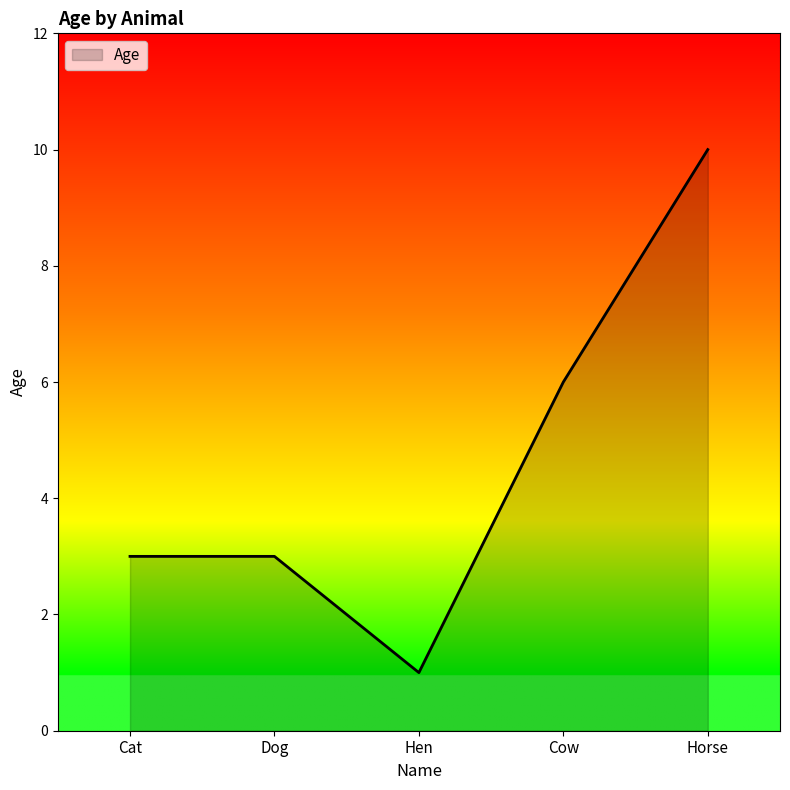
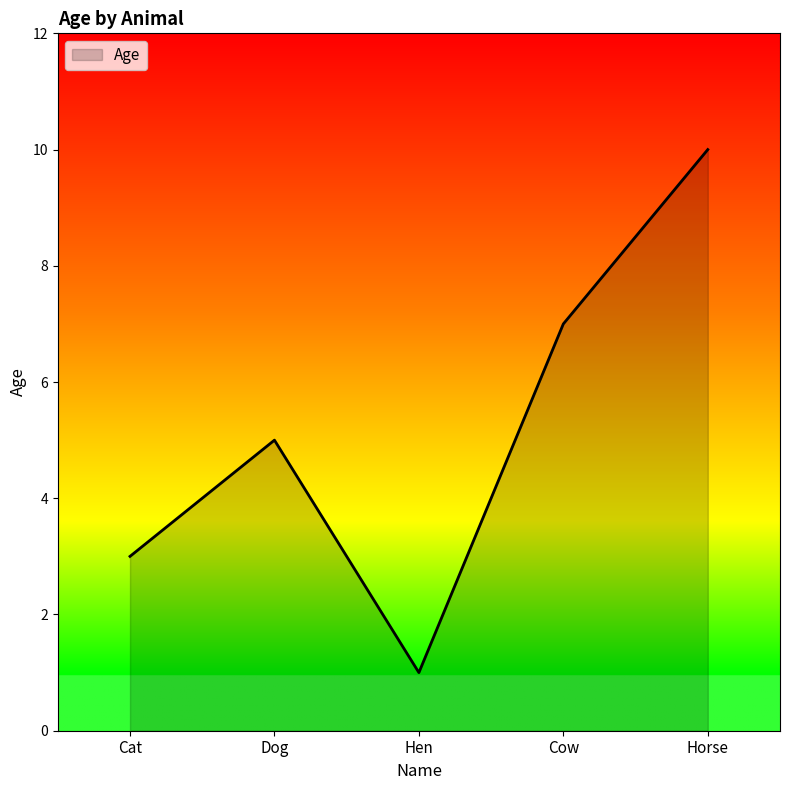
  {
    "Cat": 3,
-   "Dog": 3,
+   "Dog": 5,
    "Hen": 1,
-   "Cow": 6,
+   "Cow": 7,
    "Horse": 10
  }
